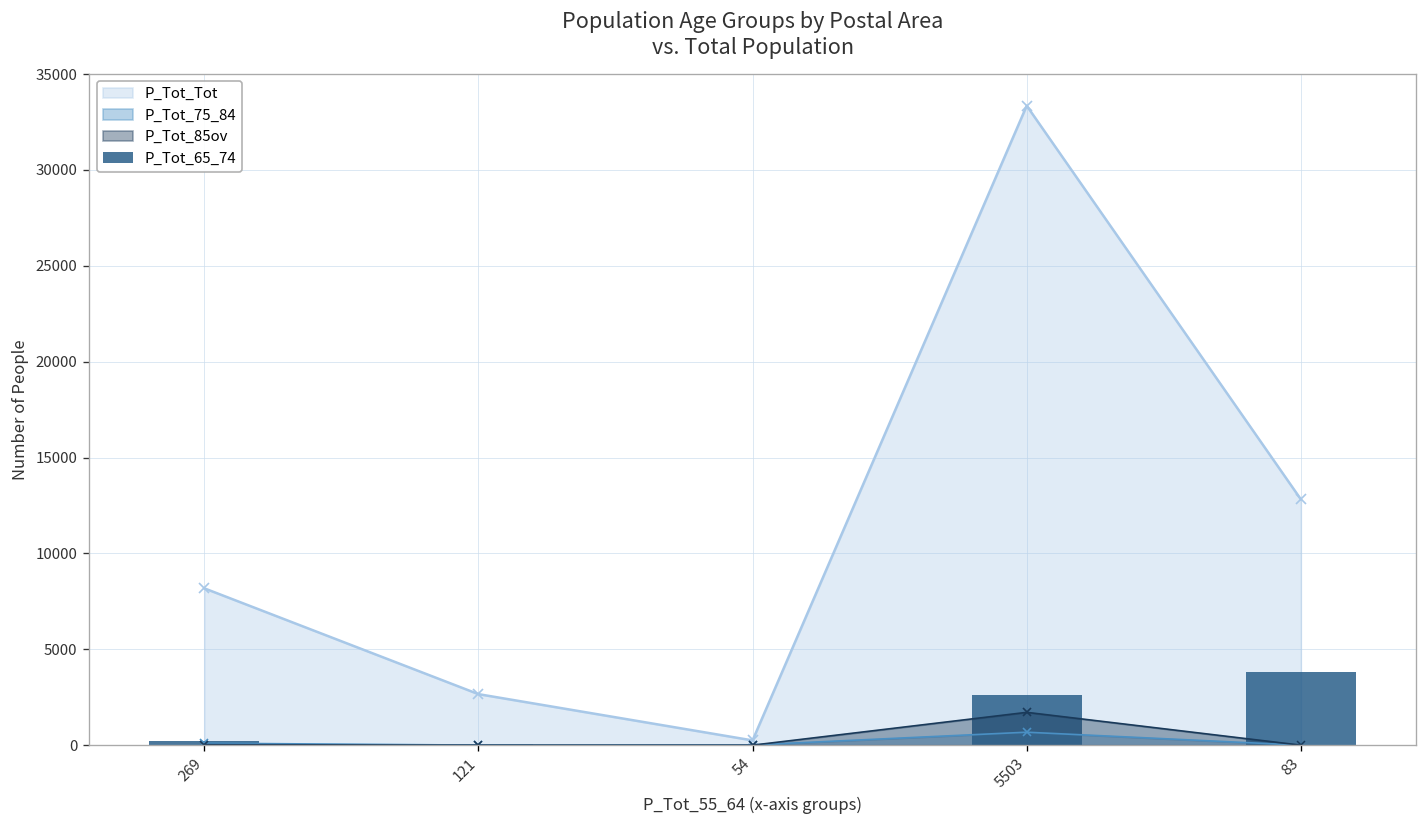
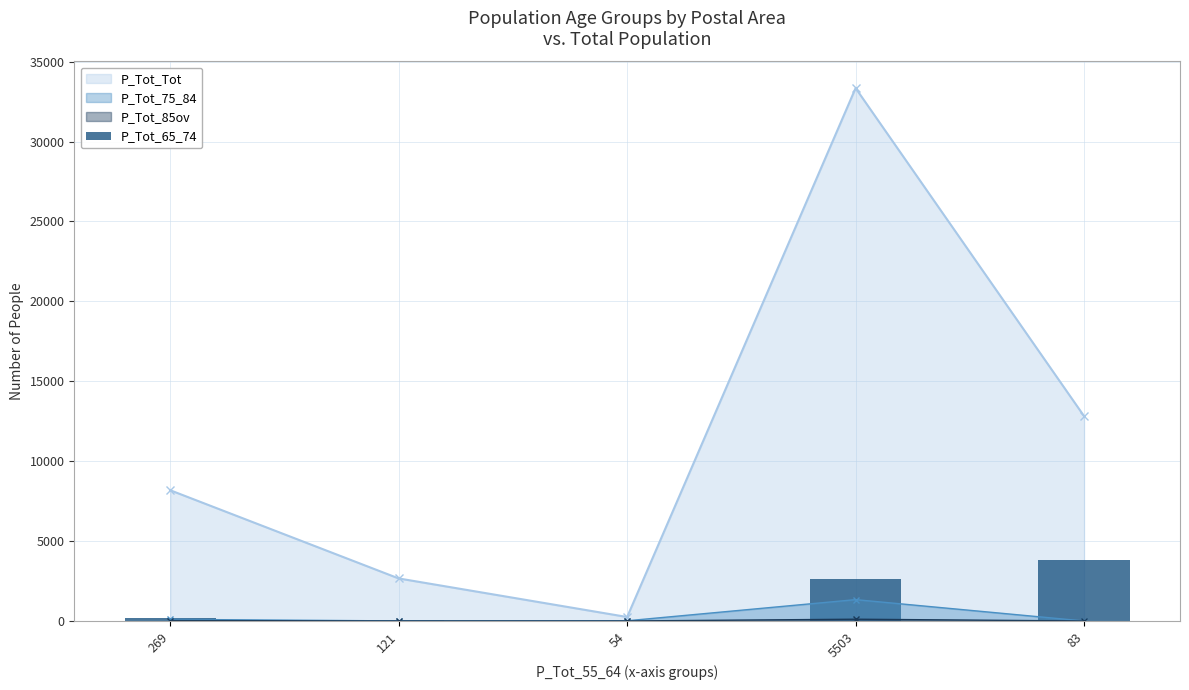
  {
    "P_Tot_Tot": {
      "269": 8200,
      "121": 2700,
      "54": 200,
      "5503": 33300,
      "83": 12800
    },
    "P_Tot_65_74": {
      "269": 200,
      "5503": 2600,
      "83": 3800
    },
    "P_Tot_75_84": {
-     "5503": 700
+     "5503": 1300
    },
    "P_Tot_85ov": {
-     "5503": 1700
+     "5503": 100
    }
  }
